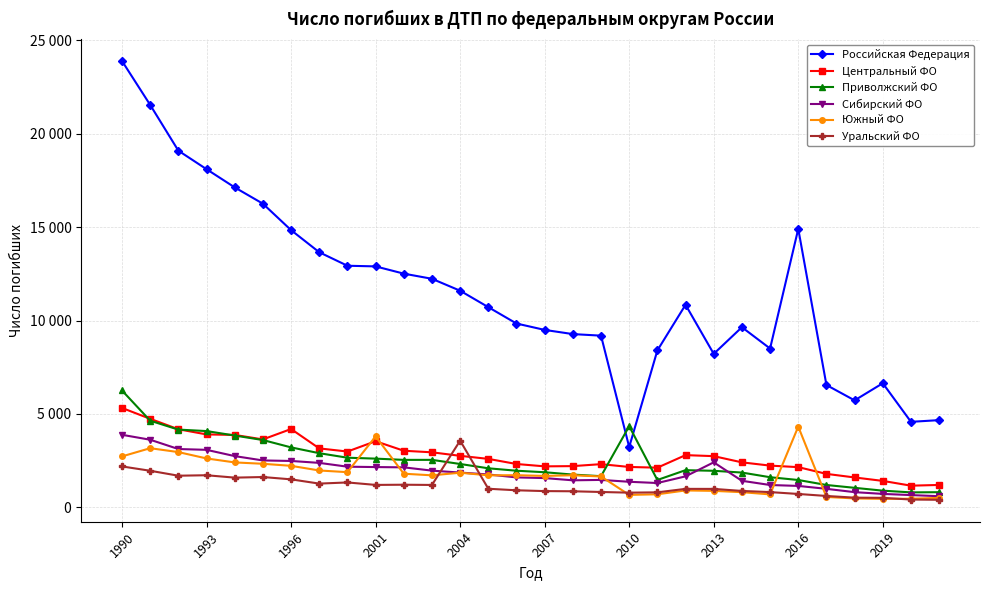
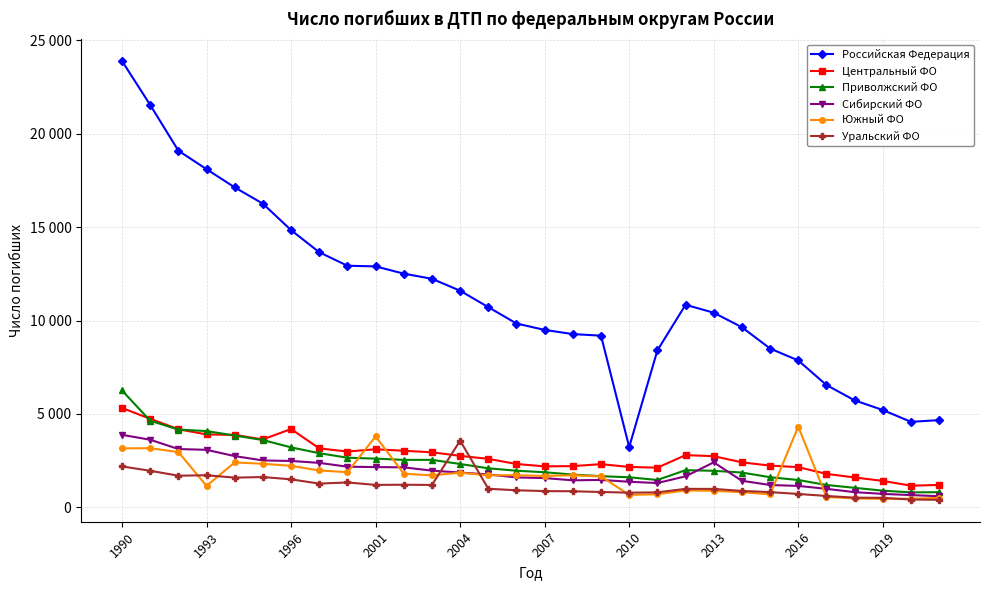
  {
    "Российская Федерация": {
      "1990": 23900,
      "1993": 18100,
      "1996": 14800,
      "2001": 12900,
      "2004": 11600,
      "2007": 9500,
      "2010": 3200,
-     "2013": 8200,
-     "2016": 14900,
-     "2019": 6600
+     "2013": 10400,
+     "2016": 7900,
+     "2019": 5200
    },
    "Центральный ФО": {
      "1990": 5300,
      "1993": 3900,
      "1996": 4200,
-     "2001": 3500,
+     "2001": 3100,
      "2004": 2800,
      "2007": 2200,
      "2010": 2200,
      "2013": 2700,
      "2016": 2100,
      "2019": 1400
    },
    "Приволжский ФО": {
      "1990": 6300,
      "1993": 4100,
      "1996": 3200,
      "2001": 2600,
      "2004": 2300,
      "2007": 1900,
-     "2010": 4300,
+     "2010": 1600,
      "2013": 2000,
      "2016": 1500,
      "2019": 900
    },
    "Сибирский ФО": {
      "1990": 3900,
      "1993": 3100,
      "1996": 2500,
      "2001": 2200,
      "2010": 1400,
      "2013": 2400,
      "2016": 1100,
      "2019": 700
    },
    "Южный ФО": {
-     "1990": 2700,
-     "1993": 2600,
+     "1990": 3200,
+     "1993": 1100,
      "1996": 2200,
      "2001": 3800,
      "2016": 4300
    },
    "Уральский ФО": {
      "1990": 2200,
      "1993": 1700,
      "1996": 1500,
      "2001": 1200,
      "2004": 3600,
      "2007": 900,
      "2016": 700
    }
  }
